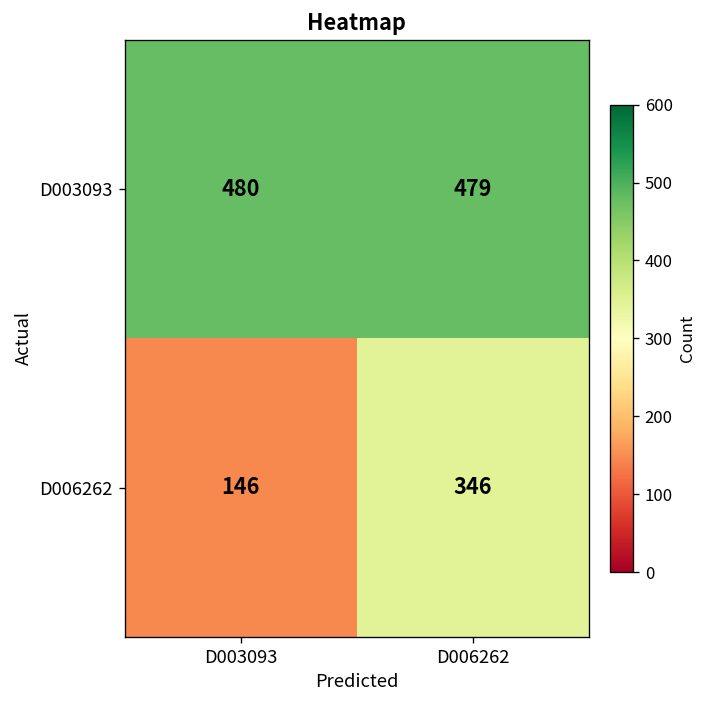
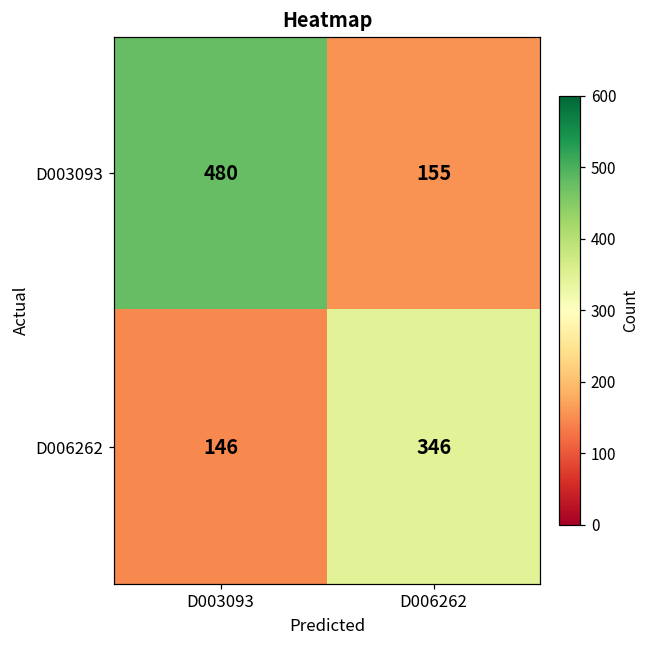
  {
    "D003093": {
      "D003093": 480,
-     "D006262": 479
+     "D006262": 155
    },
    "D006262": {
      "D003093": 146,
      "D006262": 346
    }
  }
